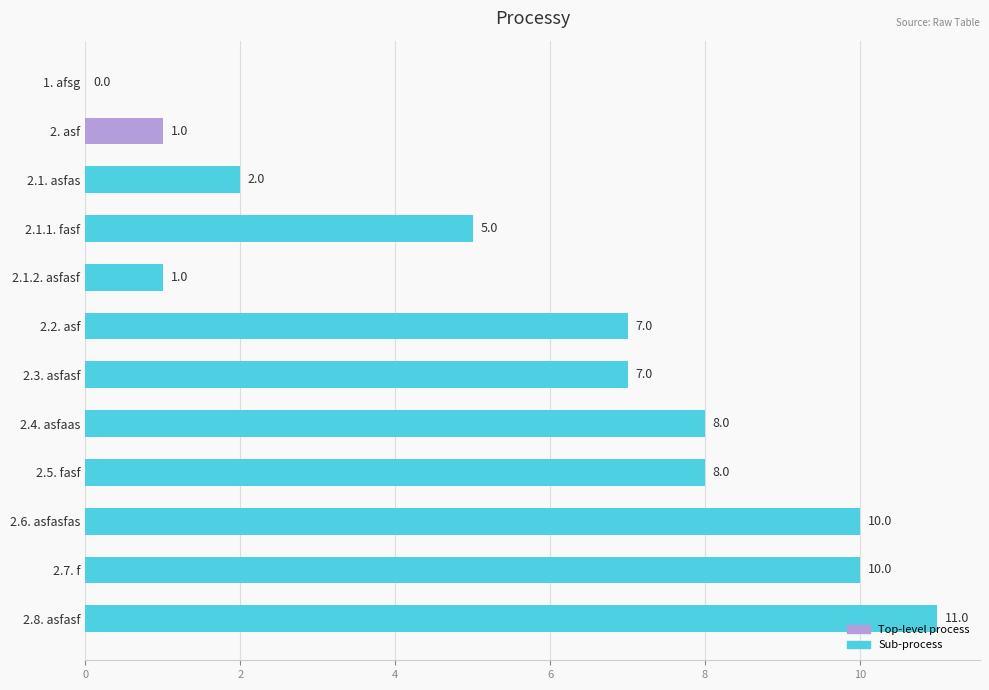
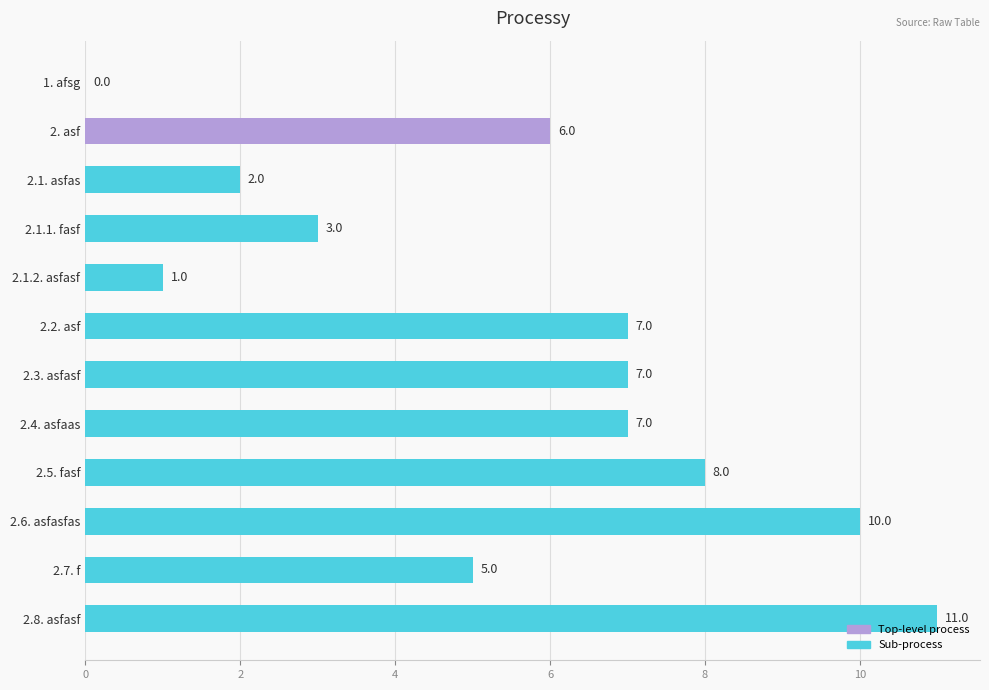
  {
    "1. afsg": 0.0,
-   "2. asf": 1.0,
+   "2. asf": 6.0,
    "2.1. asfas": 2.0,
-   "2.1.1. fasf": 5.0,
+   "2.1.1. fasf": 3.0,
    "2.1.2. asfasf": 1.0,
    "2.2. asf": 7.0,
    "2.3. asfasf": 7.0,
-   "2.4. asfaas": 8.0,
+   "2.4. asfaas": 7.0,
    "2.5. fasf": 8.0,
    "2.6. asfasfas": 10.0,
-   "2.7. f": 10.0,
+   "2.7. f": 5.0,
    "2.8. asfasf": 11.0
  }
